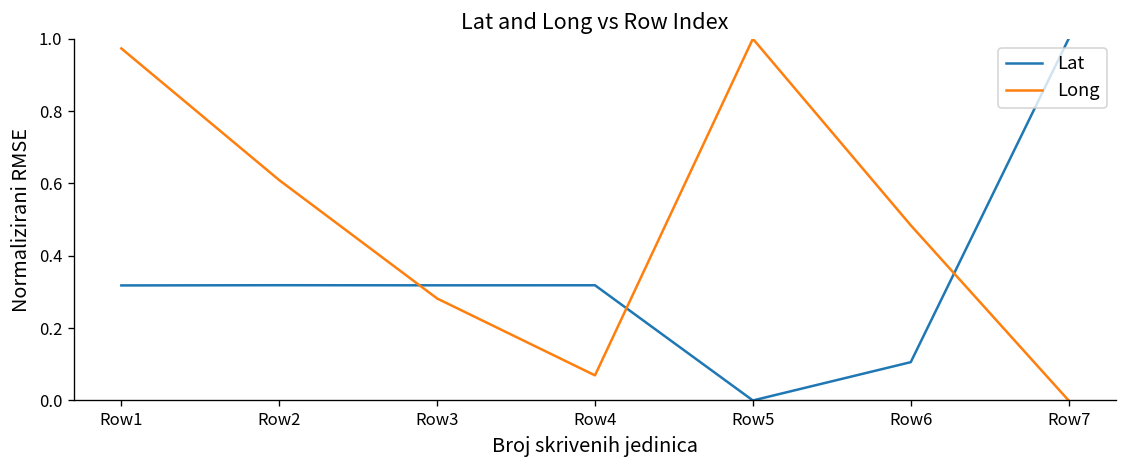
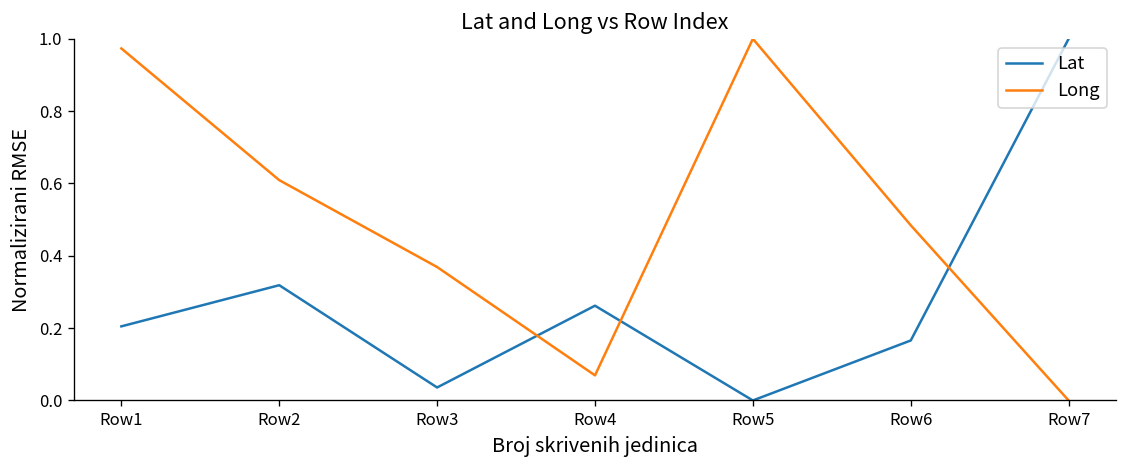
  {
    "Lat": {
-     "Row1": 0.32,
+     "Row1": 0.20,
      "Row2": 0.32,
-     "Row3": 0.32,
-     "Row4": 0.32,
+     "Row3": 0.04,
+     "Row4": 0.26,
      "Row5": 0.00,
-     "Row6": 0.11,
+     "Row6": 0.17,
      "Row7": 1.00
    },
    "Long": {
      "Row1": 0.97,
      "Row2": 0.61,
-     "Row3": 0.28,
+     "Row3": 0.37,
      "Row4": 0.07,
      "Row5": 1.00,
      "Row6": 0.48,
      "Row7": 0.00
    }
  }
